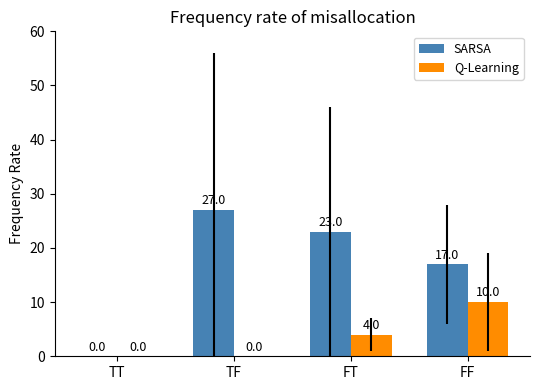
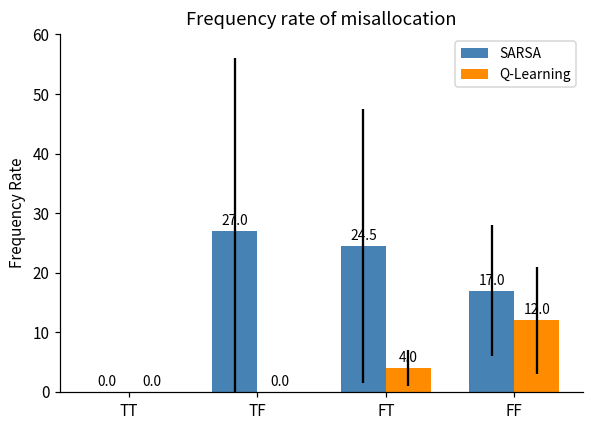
  {
    "SARSA": {
      "TT": 0.0,
      "TF": 27.0,
-     "FT": 23.0,
+     "FT": 24.5,
      "FF": 17.0
    },
    "Q-Learning": {
      "TT": 0.0,
      "TF": 0.0,
      "FT": 4.0,
-     "FF": 10.0
+     "FF": 12.0
    }
  }
